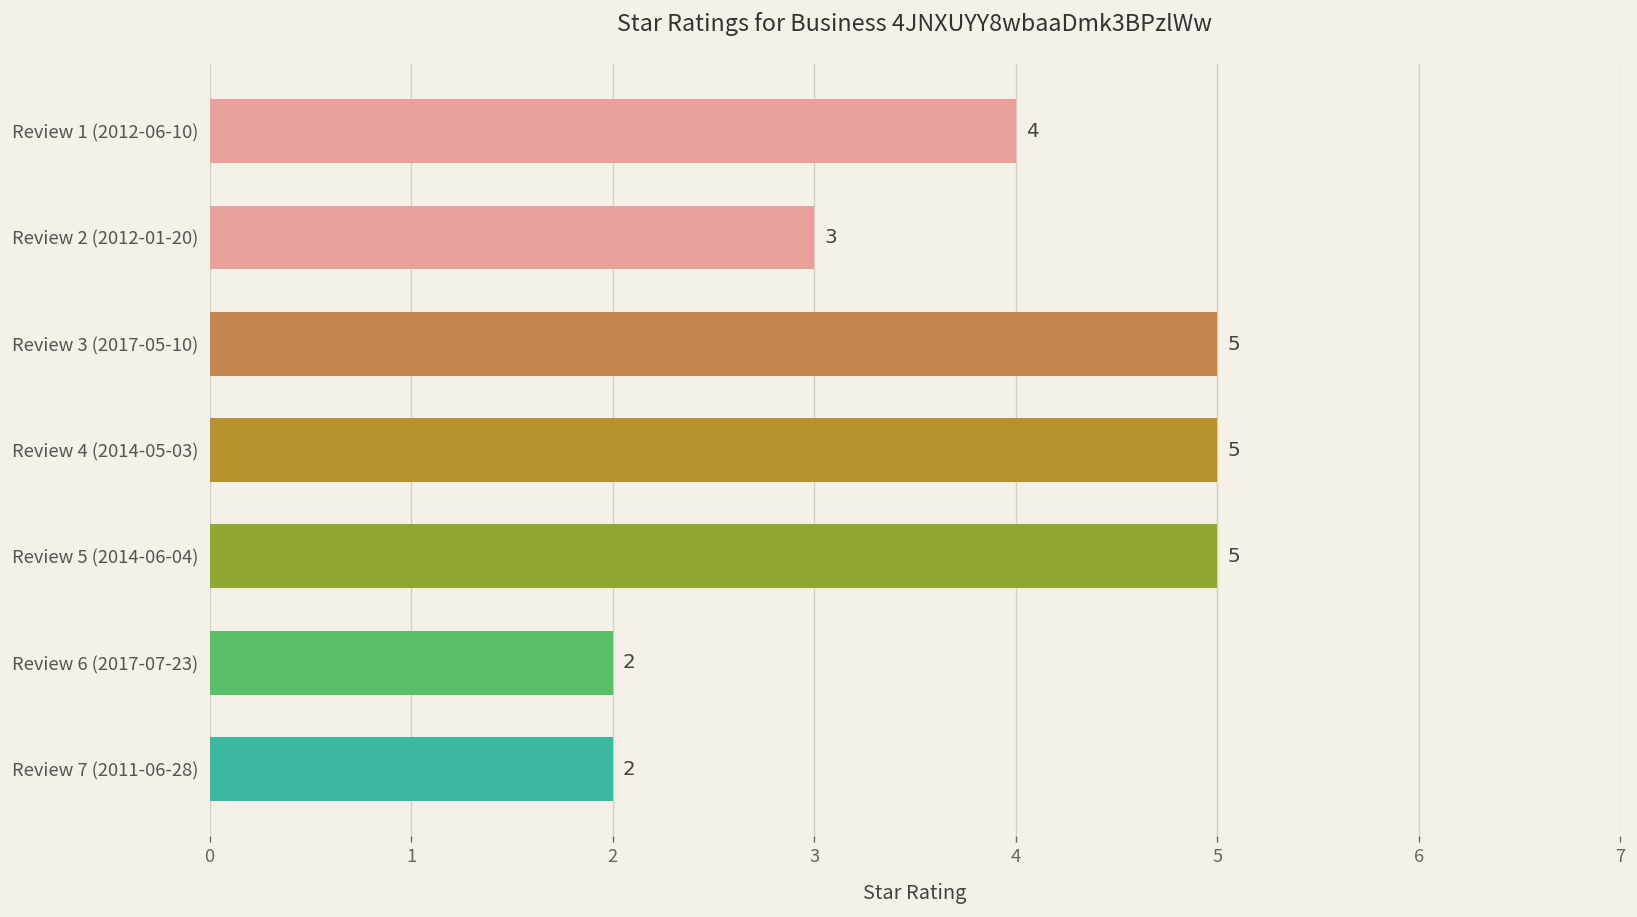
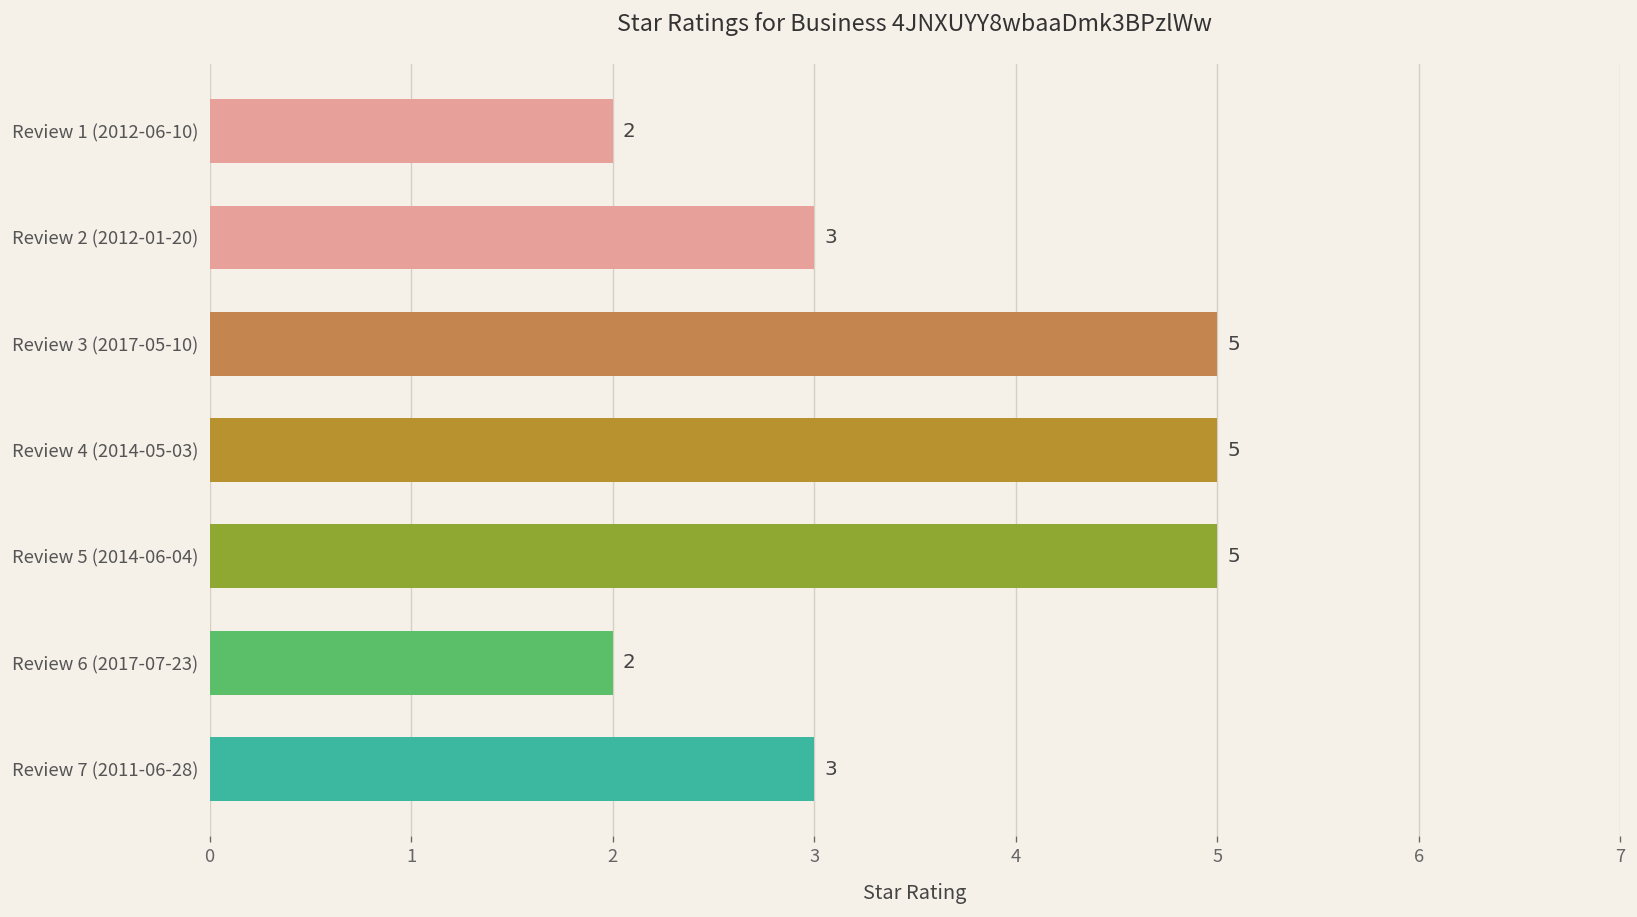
  {
-   "Review 1 (2012-06-10)": 4,
+   "Review 1 (2012-06-10)": 2,
    "Review 2 (2012-01-20)": 3,
    "Review 3 (2017-05-10)": 5,
    "Review 4 (2014-05-03)": 5,
    "Review 5 (2014-06-04)": 5,
    "Review 6 (2017-07-23)": 2,
-   "Review 7 (2011-06-28)": 2
+   "Review 7 (2011-06-28)": 3
  }
